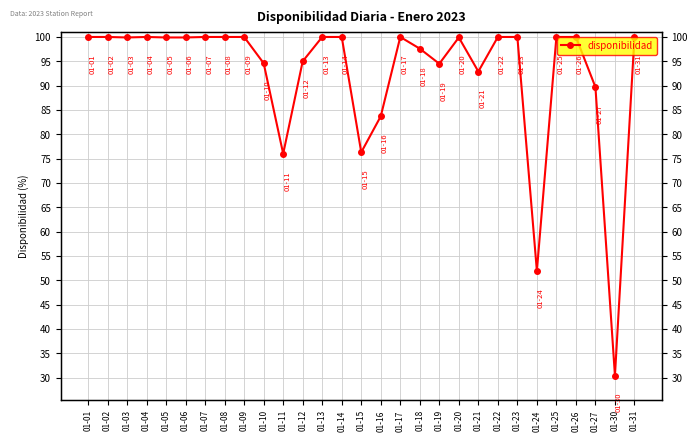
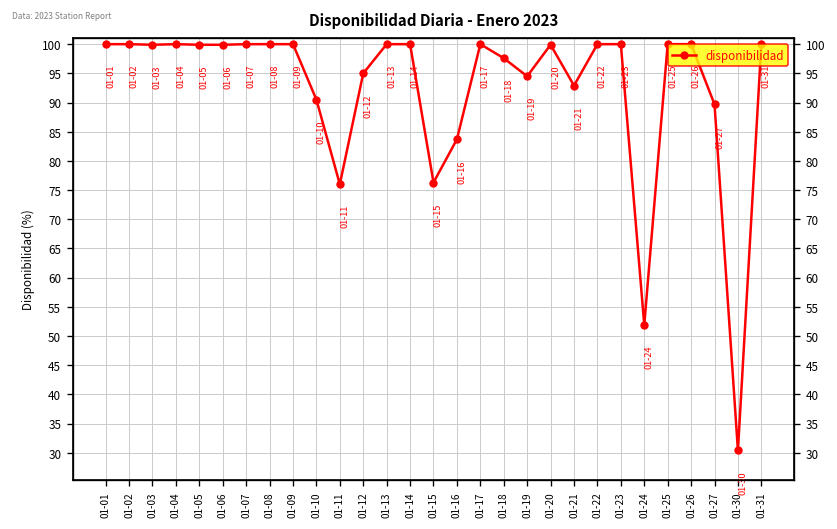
  {
    "01-09": 100,
-   "01-10": 95,
+   "01-10": 91,
    "01-17": 100,
    "01-20": 100
  }
